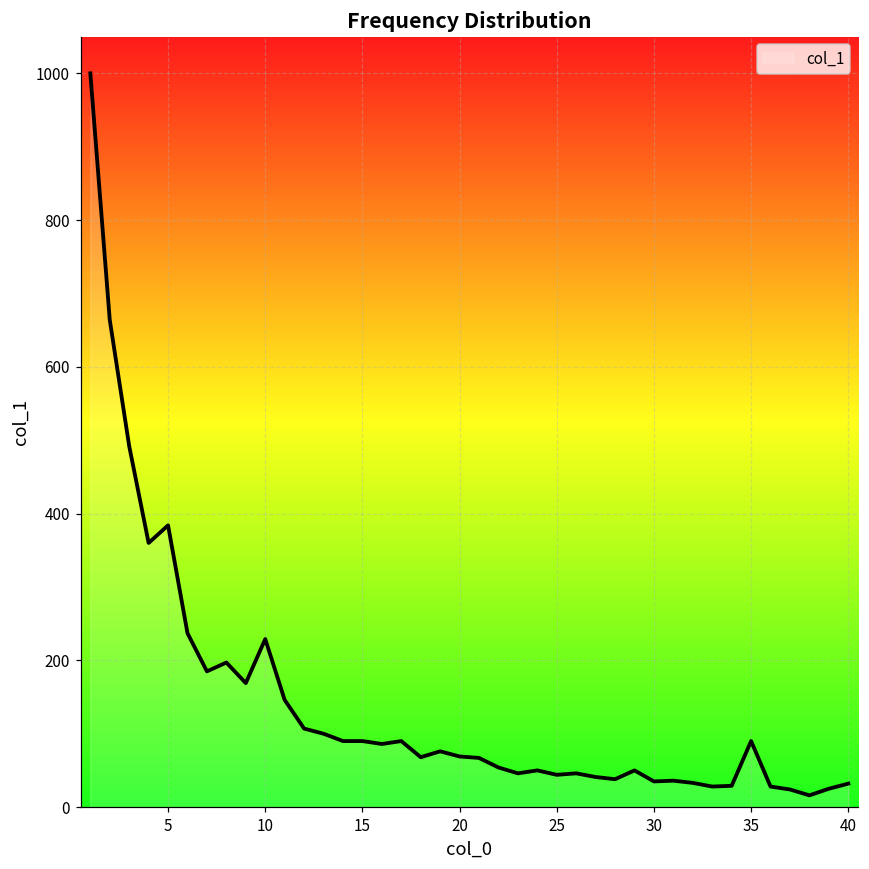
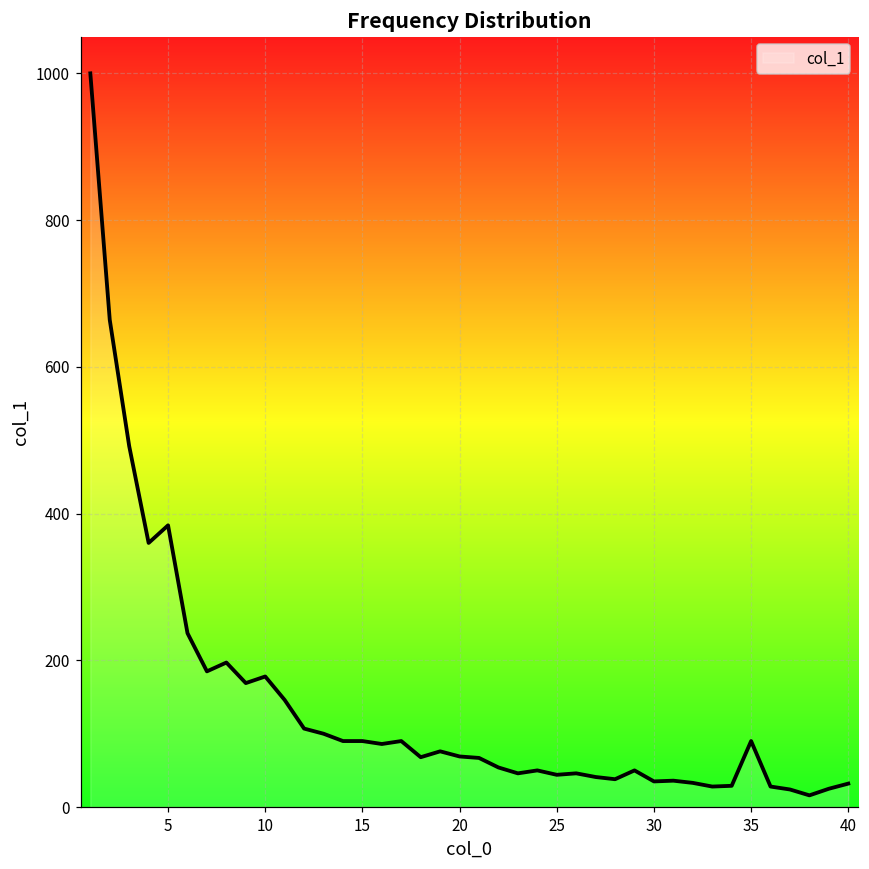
  {
    "5": 380,
-   "10": 230,
+   "10": 180,
    "15": 90,
    "20": 70,
    "25": 40,
    "30": 40,
    "35": 90,
    "40": 30
  }
